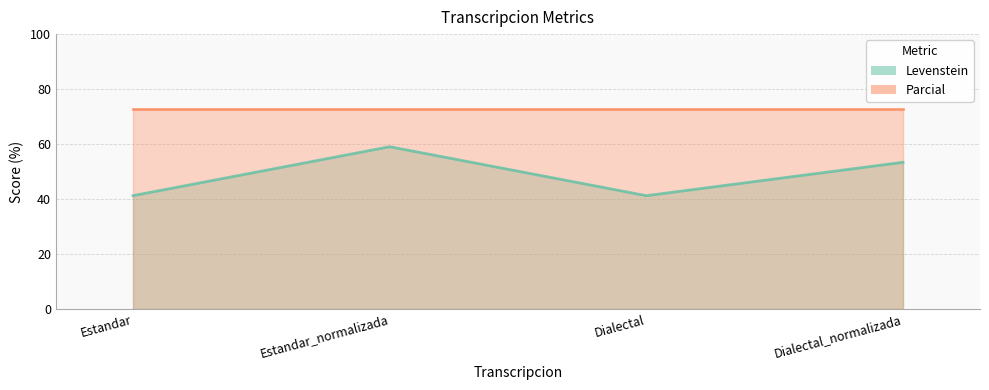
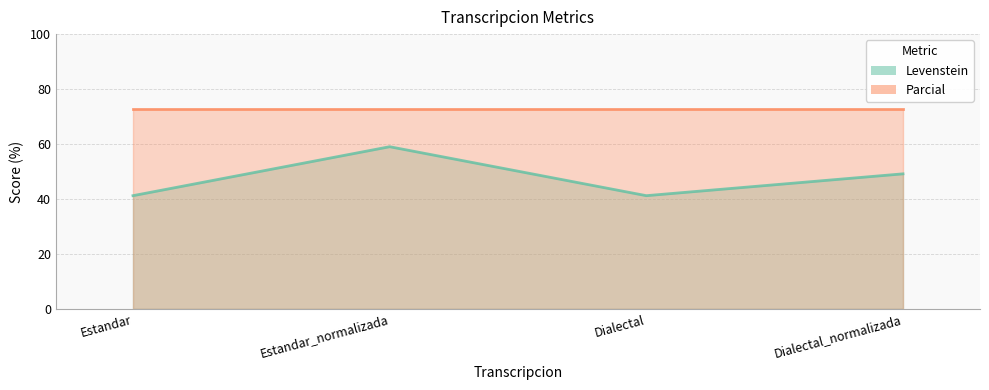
  {
    "Levenstein": {
      "Estandar": 41,
      "Estandar_normalizada": 59,
      "Dialectal": 41,
-     "Dialectal_normalizada": 53
+     "Dialectal_normalizada": 49
    },
    "Parcial": {
      "Estandar": 73,
      "Estandar_normalizada": 73,
      "Dialectal": 73,
      "Dialectal_normalizada": 73
    }
  }
